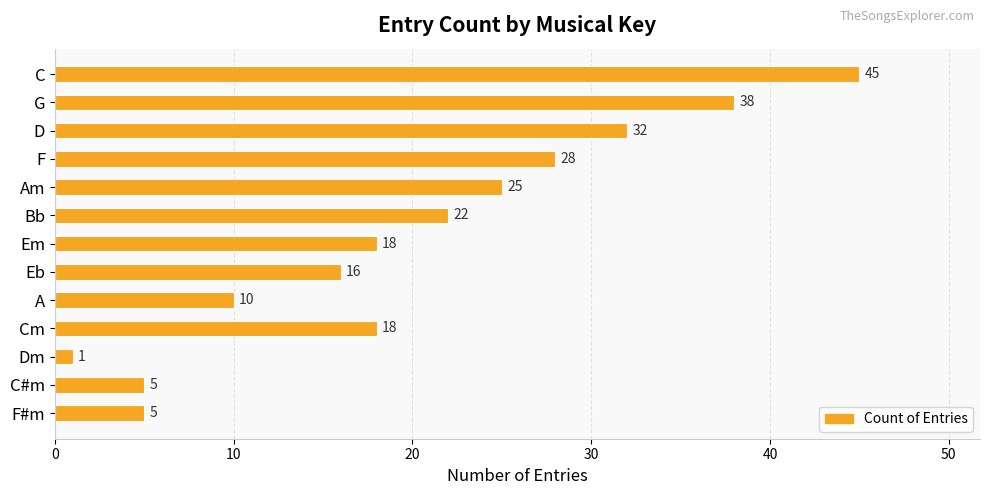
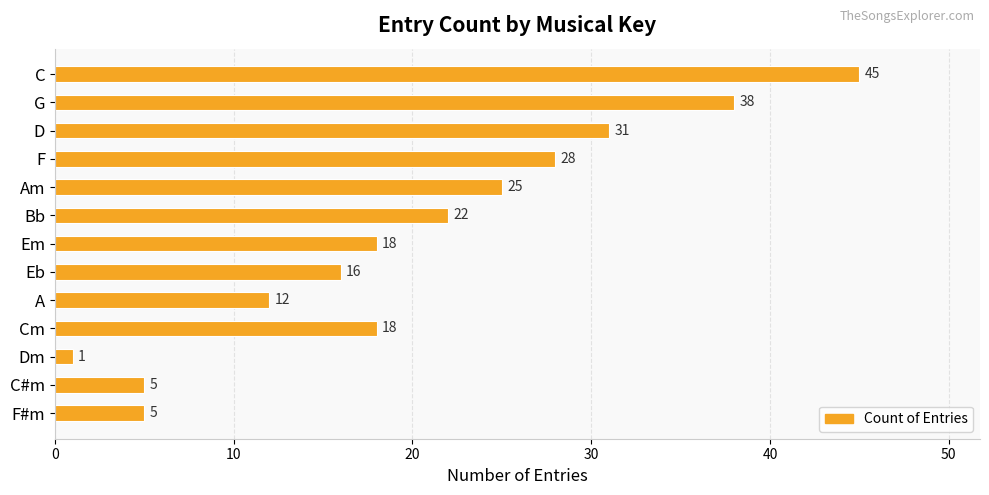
  {
    "C": 45,
    "G": 38,
-   "D": 32,
+   "D": 31,
    "F": 28,
    "Am": 25,
    "Bb": 22,
    "Em": 18,
    "Eb": 16,
-   "A": 10,
+   "A": 12,
    "Cm": 18,
    "Dm": 1,
    "C#m": 5,
    "F#m": 5
  }
